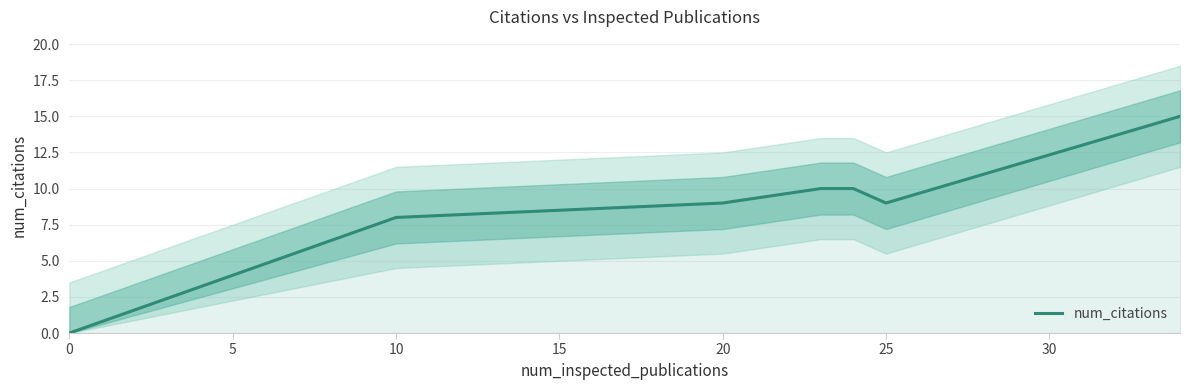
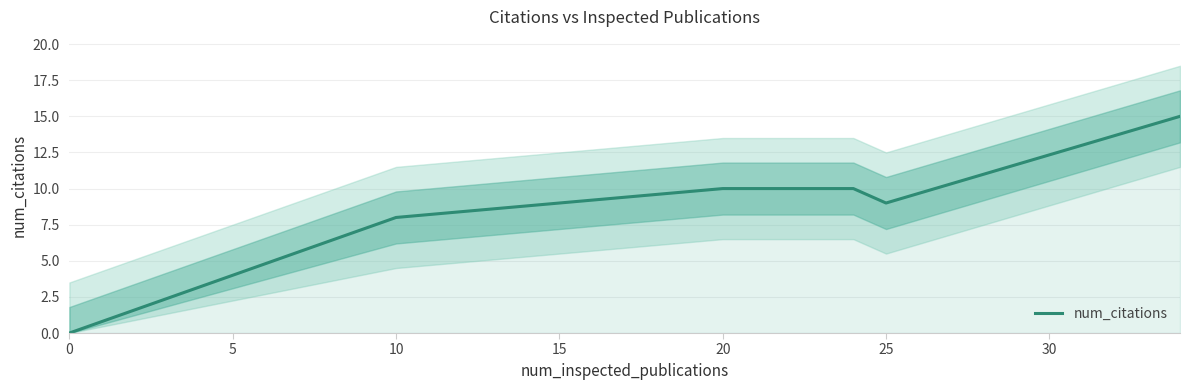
  {
    "num_citations": {
      "0": 0,
      "10": 8,
-     "20": 9,
+     "20": 10,
      "25": 9
    }
  }
